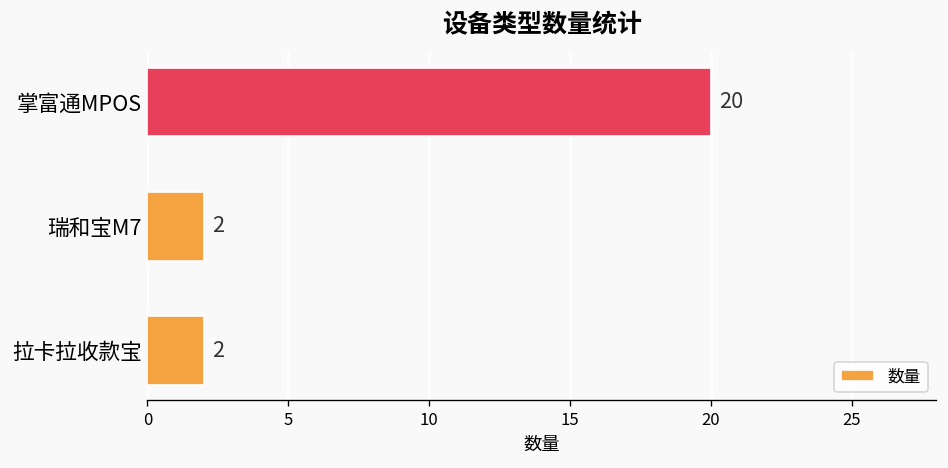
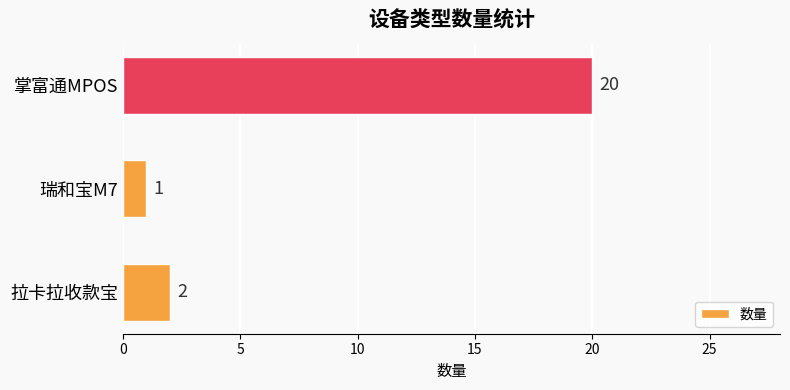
  {
    "掌富通MPOS": 20,
-   "瑞和宝M7": 2,
+   "瑞和宝M7": 1,
    "拉卡拉收款宝": 2
  }
